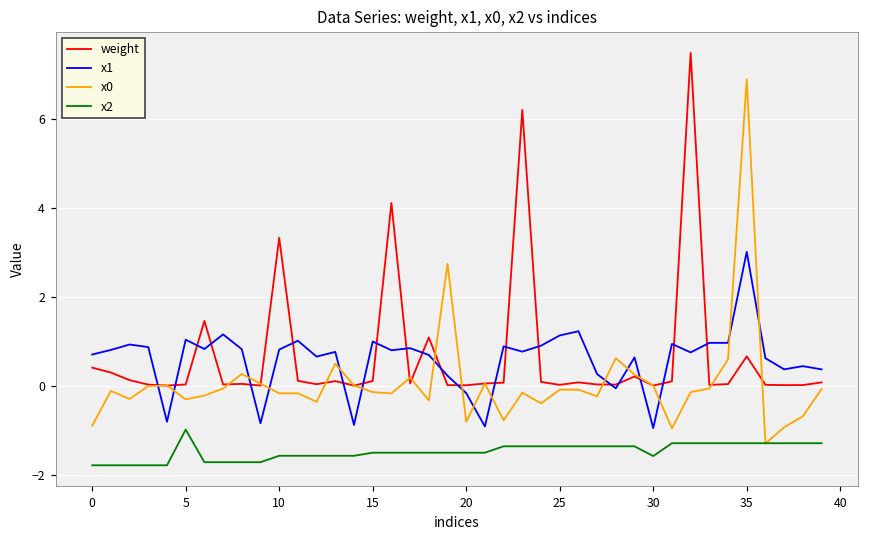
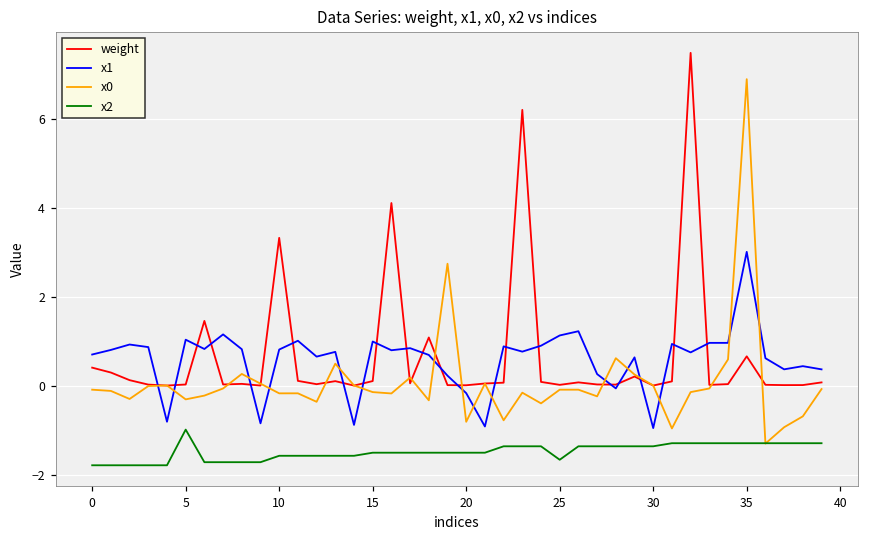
  {
    "weight": {
      "0": 0.4,
      "5": 0.0,
      "10": 3.3,
      "15": 0.1,
      "20": 0.0,
      "25": 0.0,
      "35": 0.7
    },
    "x1": {
      "0": 0.7,
      "5": 1.0,
      "10": 0.8,
      "15": 1.0,
      "20": -0.2,
      "25": 1.1,
      "30": -0.9,
      "35": 3.0
    },
    "x0": {
-     "0": -0.9,
+     "0": -0.1,
      "5": -0.3,
      "10": -0.2,
      "15": -0.1,
      "20": -0.8,
      "25": -0.1,
      "35": 6.9
    },
    "x2": {
      "0": -1.8,
      "5": -1.0,
      "10": -1.6,
      "15": -1.5,
      "20": -1.5,
-     "25": -1.4,
-     "30": -1.6,
+     "25": -1.7,
+     "30": -1.4,
      "35": -1.3
    }
  }
